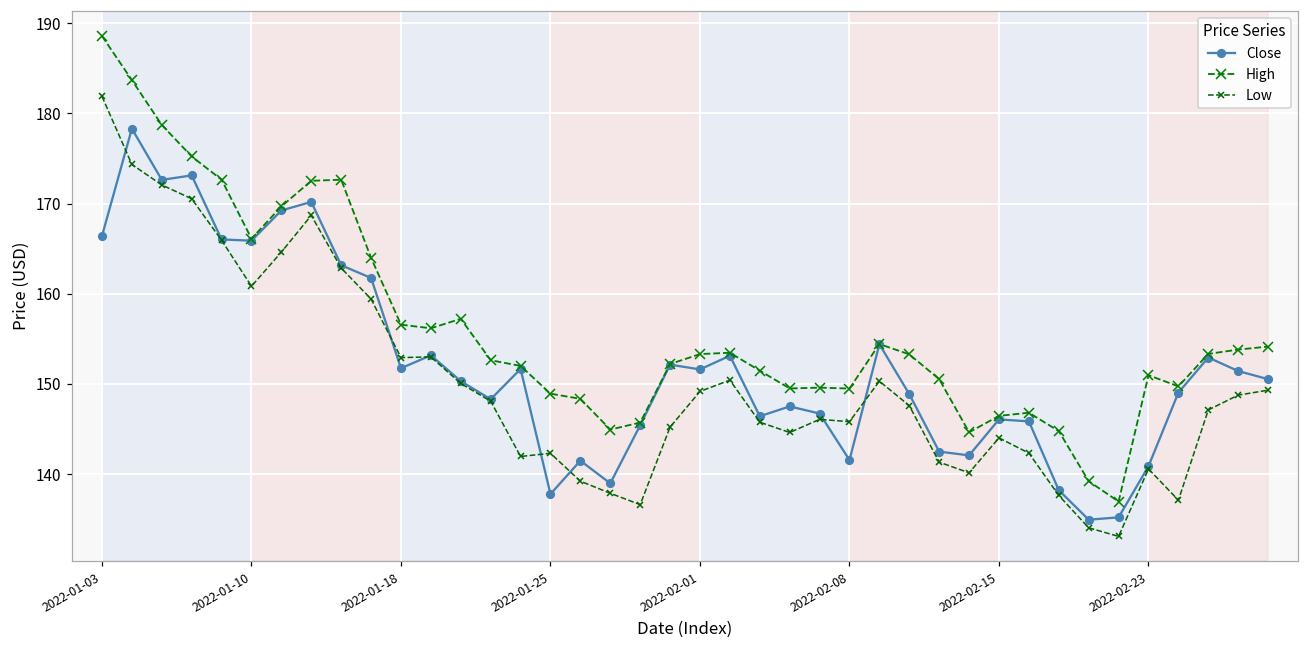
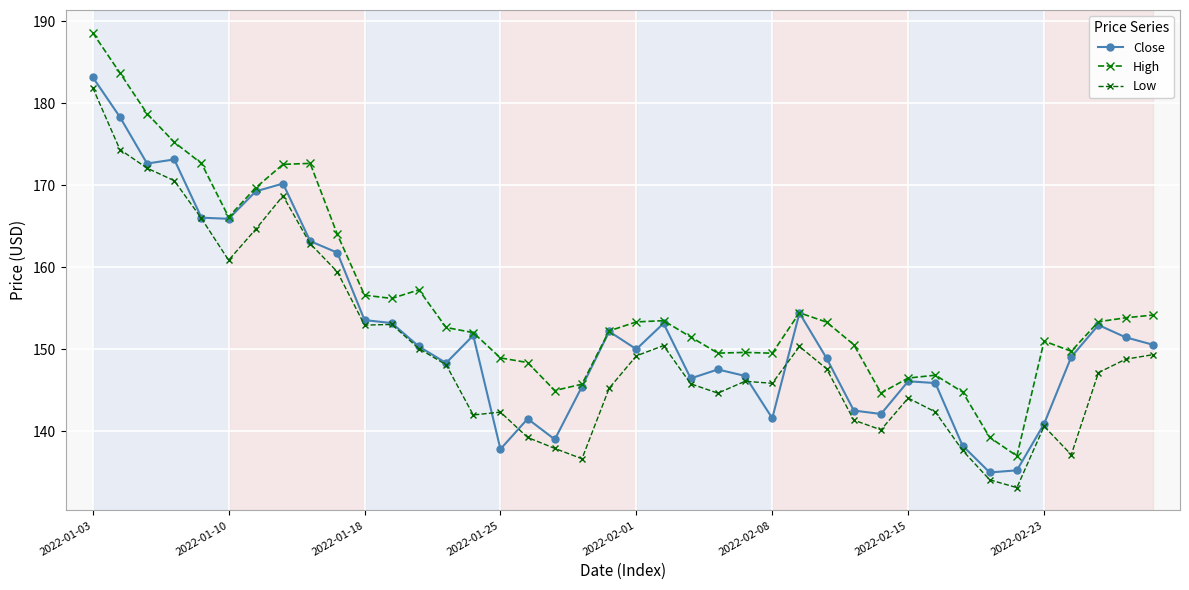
  {
    "Close": {
-     "2022-01-03": 166,
-     "2022-01-18": 152,
+     "2022-01-03": 183,
+     "2022-01-18": 154,
      "2022-01-25": 138,
-     "2022-02-01": 152,
+     "2022-02-01": 150,
      "2022-02-08": 142,
      "2022-02-15": 146
    }
  }
